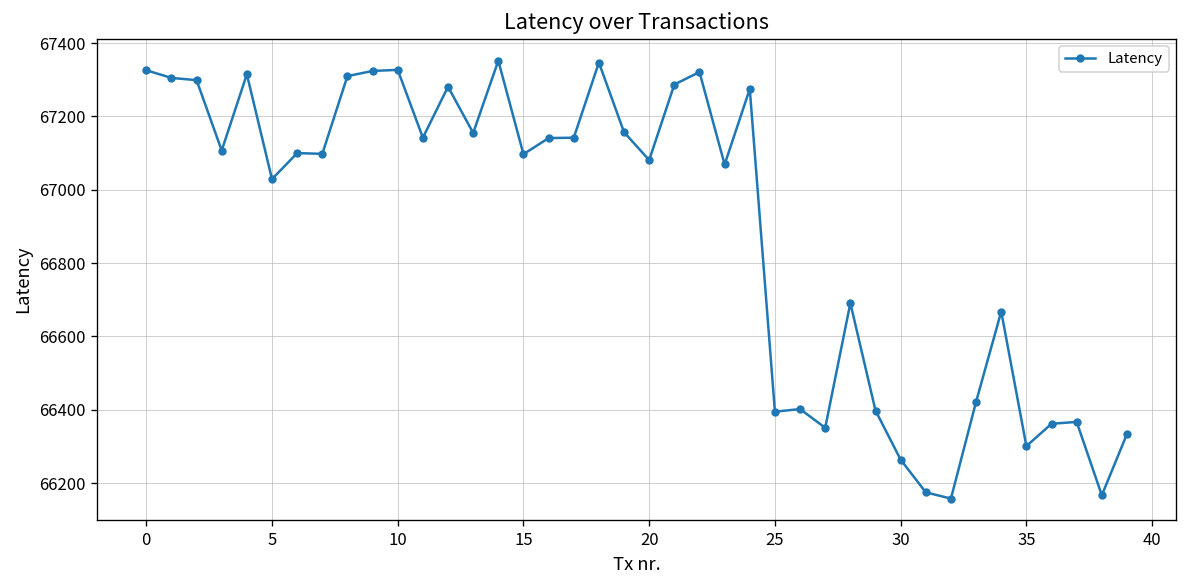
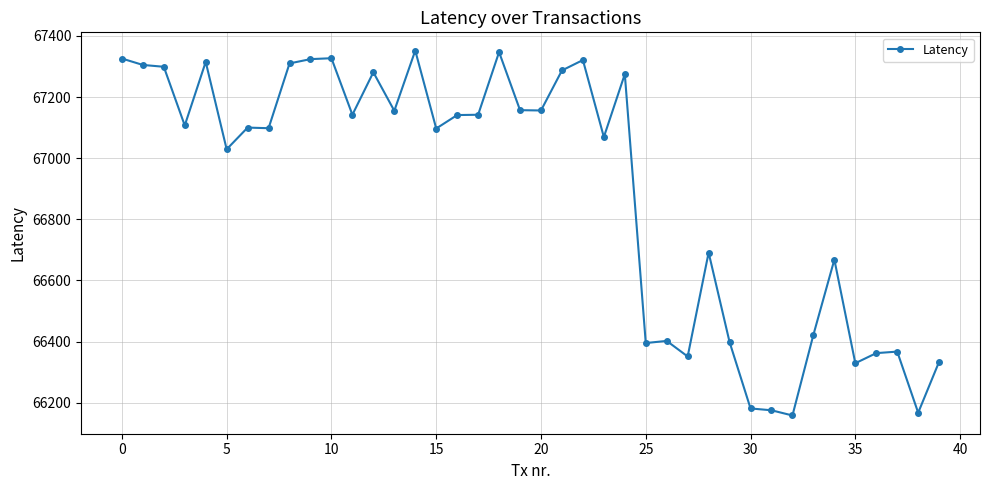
  {
    "0": 67330,
    "5": 67030,
    "10": 67330,
    "15": 67100,
-   "20": 67080,
+   "20": 67160,
    "25": 66400,
-   "30": 66260,
-   "35": 66300
+   "30": 66180,
+   "35": 66330
  }
